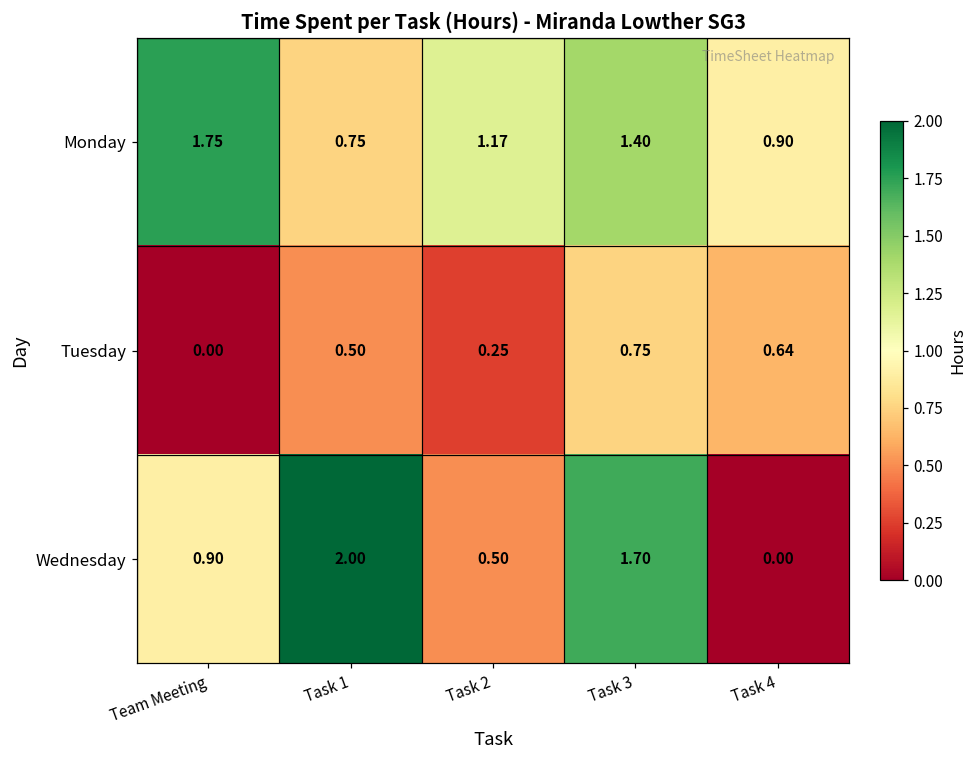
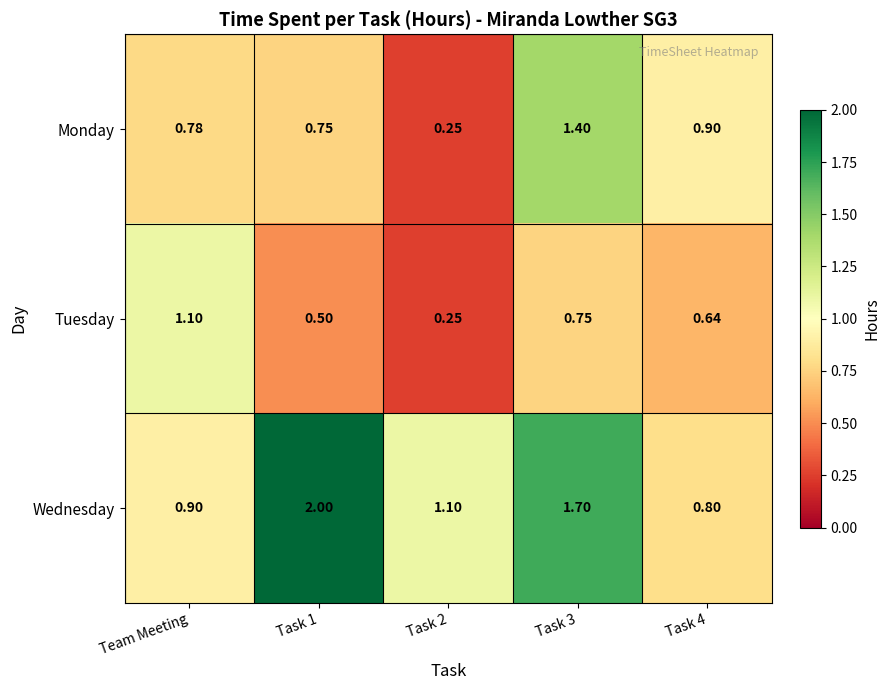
  {
    "Monday": {
-     "Team Meeting": 1.75,
+     "Team Meeting": 0.78,
      "Task 1": 0.75,
-     "Task 2": 1.17,
+     "Task 2": 0.25,
      "Task 3": 1.40
    },
    "Tuesday": {
-     "Team Meeting": 0.00,
+     "Team Meeting": 1.10,
      "Task 1": 0.50,
      "Task 2": 0.25,
      "Task 3": 0.75,
      "Task 4": 0.64
    },
    "Wednesday": {
      "Team Meeting": 0.90,
      "Task 1": 2.00,
-     "Task 2": 0.50,
+     "Task 2": 1.10,
      "Task 3": 1.70,
-     "Task 4": 0.00
+     "Task 4": 0.80
    }
  }
